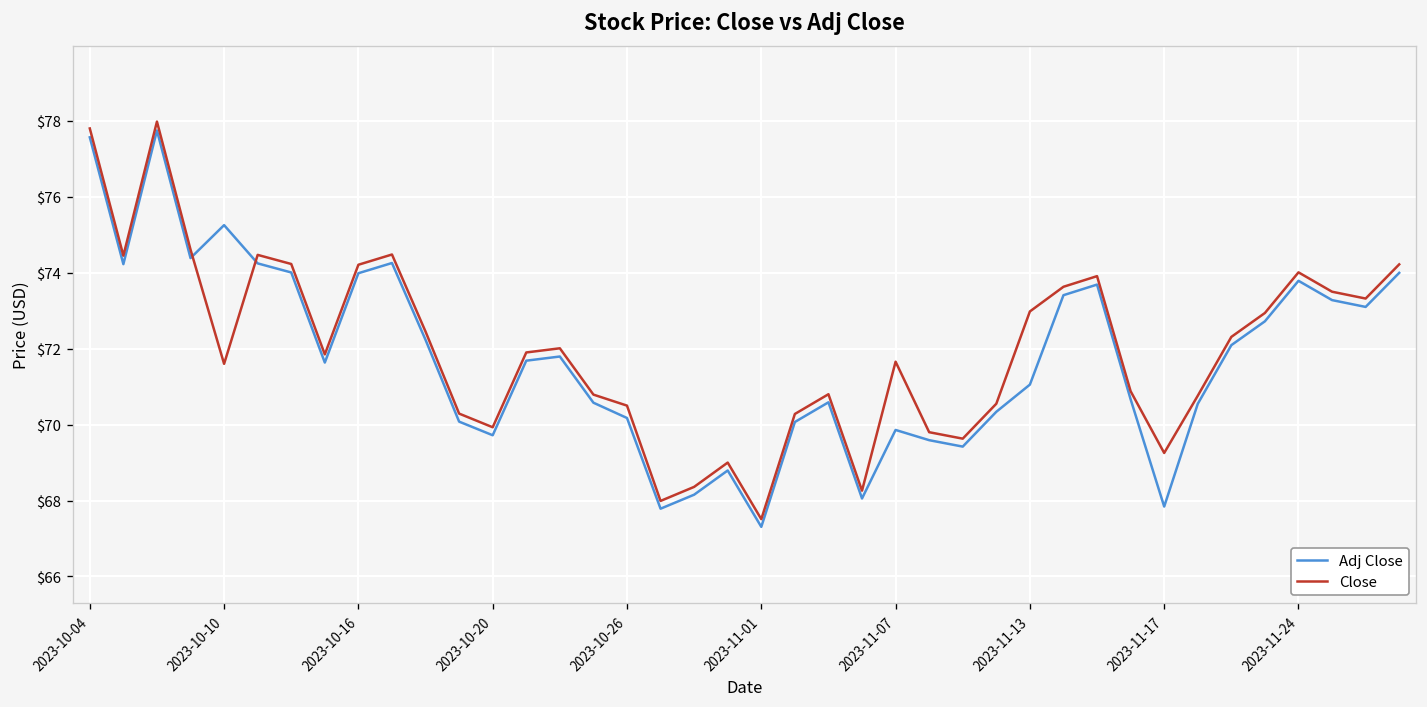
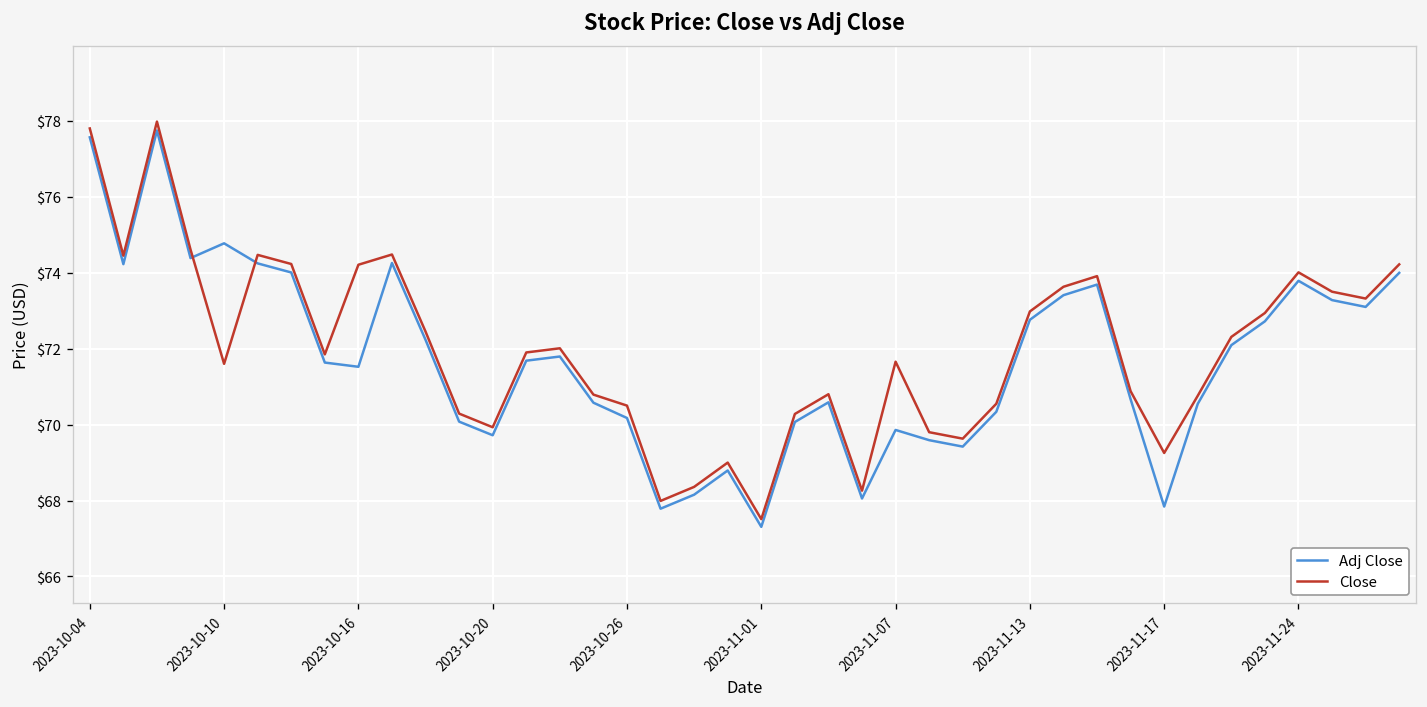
  {
    "Adj Close": {
      "2023-10-04": "$77.6",
-     "2023-10-10": "$75.3",
-     "2023-10-16": "$74.0",
+     "2023-10-10": "$74.8",
+     "2023-10-16": "$71.5",
      "2023-10-20": "$69.7",
      "2023-10-26": "$70.2",
      "2023-11-01": "$67.3",
      "2023-11-07": "$69.9",
-     "2023-11-13": "$71.1",
+     "2023-11-13": "$72.8",
      "2023-11-17": "$67.8",
      "2023-11-24": "$73.8"
    },
    "Close": {
      "2023-10-04": "$77.8",
      "2023-10-10": "$71.6",
      "2023-10-16": "$74.2",
      "2023-10-20": "$69.9",
      "2023-10-26": "$70.5",
      "2023-11-01": "$67.5",
      "2023-11-07": "$71.7",
      "2023-11-13": "$73.0",
      "2023-11-17": "$69.3",
      "2023-11-24": "$74.0"
    }
  }
